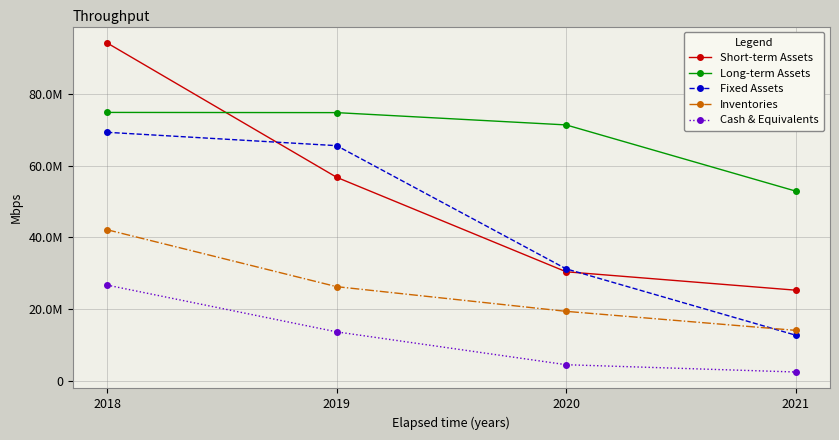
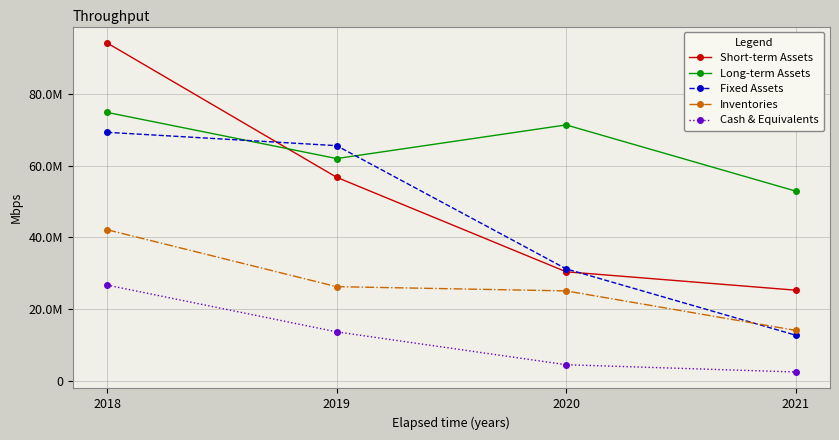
  {
    "Short-term Assets": {
      "2018": 94000000,
      "2019": 57000000,
      "2020": 30000000,
      "2021": 25000000
    },
    "Long-term Assets": {
      "2018": 75000000,
-     "2019": 75000000,
+     "2019": 62000000,
      "2020": 71000000,
      "2021": 53000000
    },
    "Fixed Assets": {
      "2018": 69000000,
      "2019": 66000000,
      "2020": 31000000,
      "2021": 13000000
    },
    "Inventories": {
      "2018": 42000000,
      "2019": 26000000,
-     "2020": 19000000,
+     "2020": 25000000,
      "2021": 14000000
    },
    "Cash & Equivalents": {
      "2018": 27000000,
      "2019": 14000000,
      "2020": 5000000,
      "2021": 3000000
    }
  }
